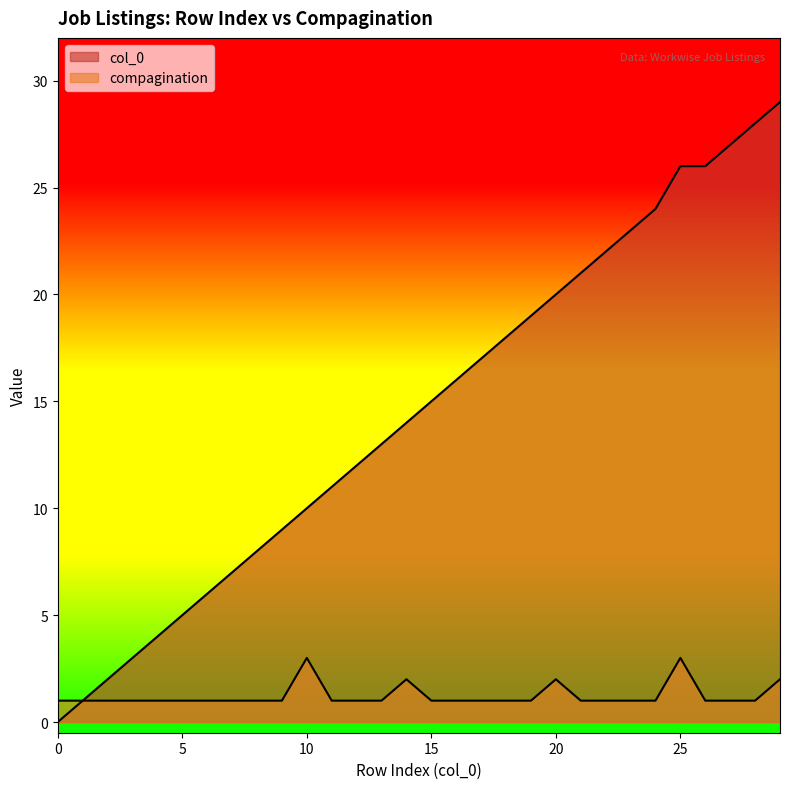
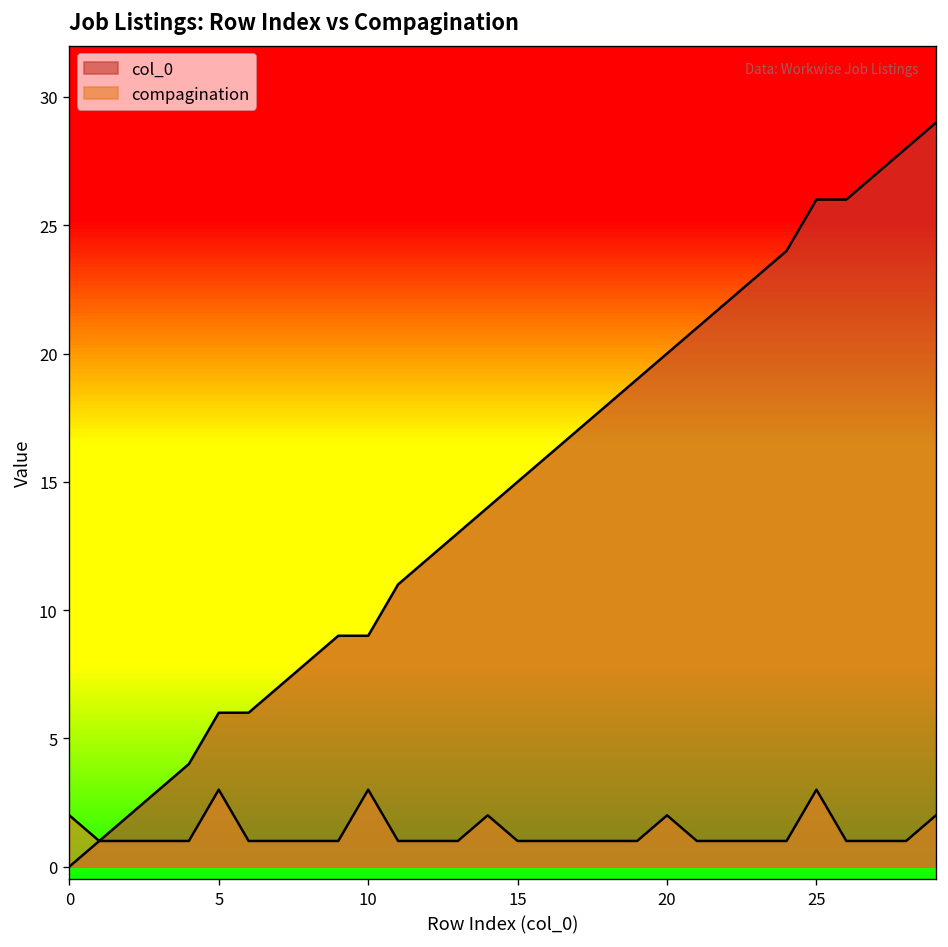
  {
    "col_0": {
      "0": 0,
-     "5": 5,
-     "10": 10,
+     "5": 6,
+     "10": 9,
      "15": 15,
      "20": 20,
      "25": 26
    },
    "compagination": {
-     "0": 1,
-     "5": 1,
+     "0": 2,
+     "5": 3,
      "10": 3,
      "15": 1,
      "20": 2,
      "25": 3
    }
  }
